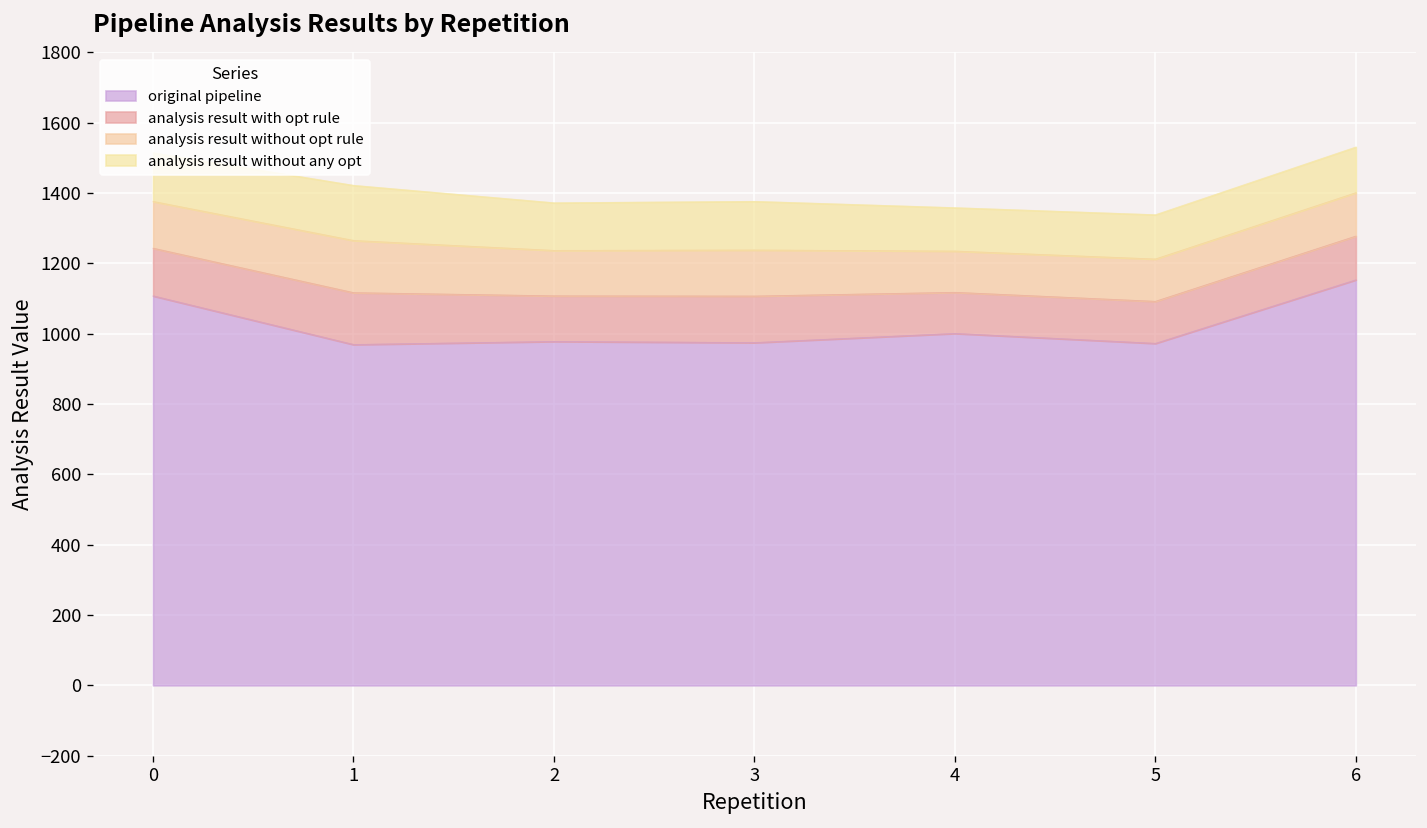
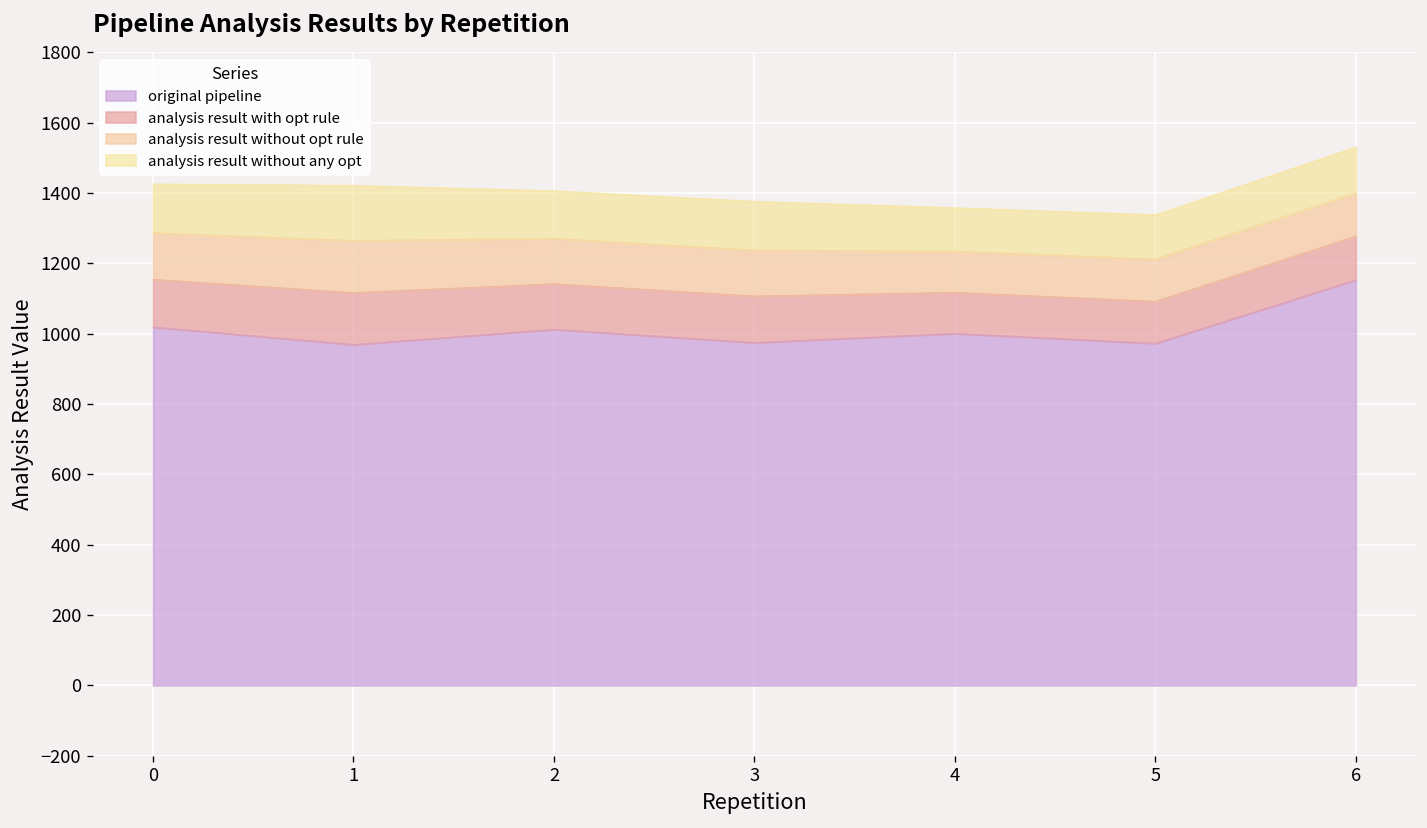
  {
    "original pipeline": {
-     "0": 1110,
+     "0": 1020,
      "1": 970,
-     "2": 980,
+     "2": 1010,
      "3": 970,
      "4": 1000,
      "5": 970,
      "6": 1150
    }
  }
